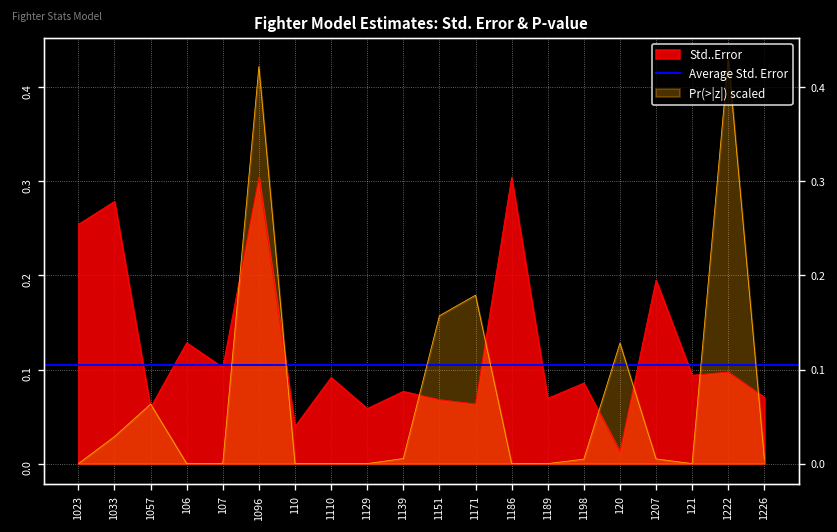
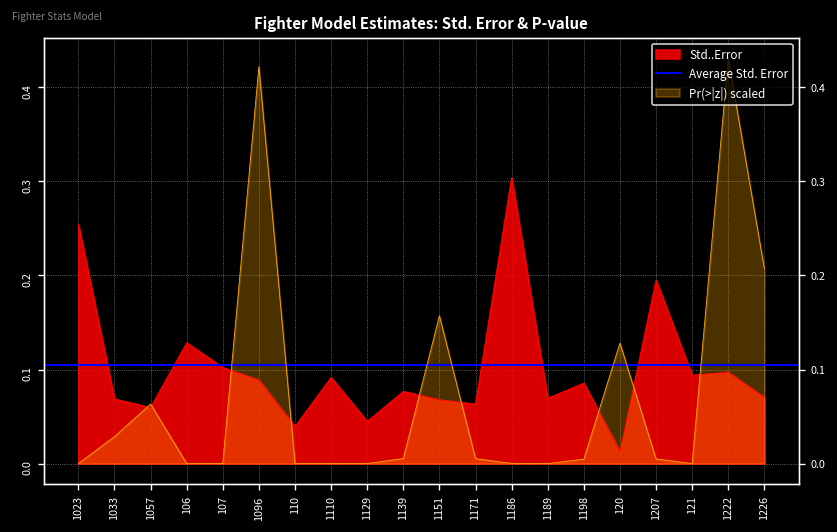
  {
    "Std..Error": {
      "1023": 0.25,
-     "1033": 0.28,
+     "1033": 0.07,
      "1057": 0.06,
      "106": 0.13,
      "107": 0.10,
-     "1096": 0.30,
+     "1096": 0.09,
      "110": 0.04,
      "1110": 0.09,
-     "1129": 0.06,
+     "1129": 0.04,
      "1139": 0.08,
      "1151": 0.07,
      "1171": 0.06,
      "1186": 0.30,
      "1189": 0.07,
      "1198": 0.09,
      "120": 0.01,
      "1207": 0.19,
      "121": 0.09,
      "1222": 0.10,
      "1226": 0.07
    },
    "Pr(>|z|) scaled": {
      "1023": 0.00,
      "1033": 0.03,
      "1057": 0.06,
      "106": 0.00,
      "107": 0.00,
      "1096": 0.42,
      "110": 0.00,
      "1110": 0.00,
      "1129": 0.00,
      "1139": 0.01,
      "1151": 0.16,
-     "1171": 0.18,
+     "1171": 0.01,
      "1186": 0.00,
      "1189": 0.00,
      "1198": 0.00,
      "120": 0.13,
      "1207": 0.00,
      "121": 0.00,
-     "1226": 0.01
+     "1226": 0.21
    }
  }
